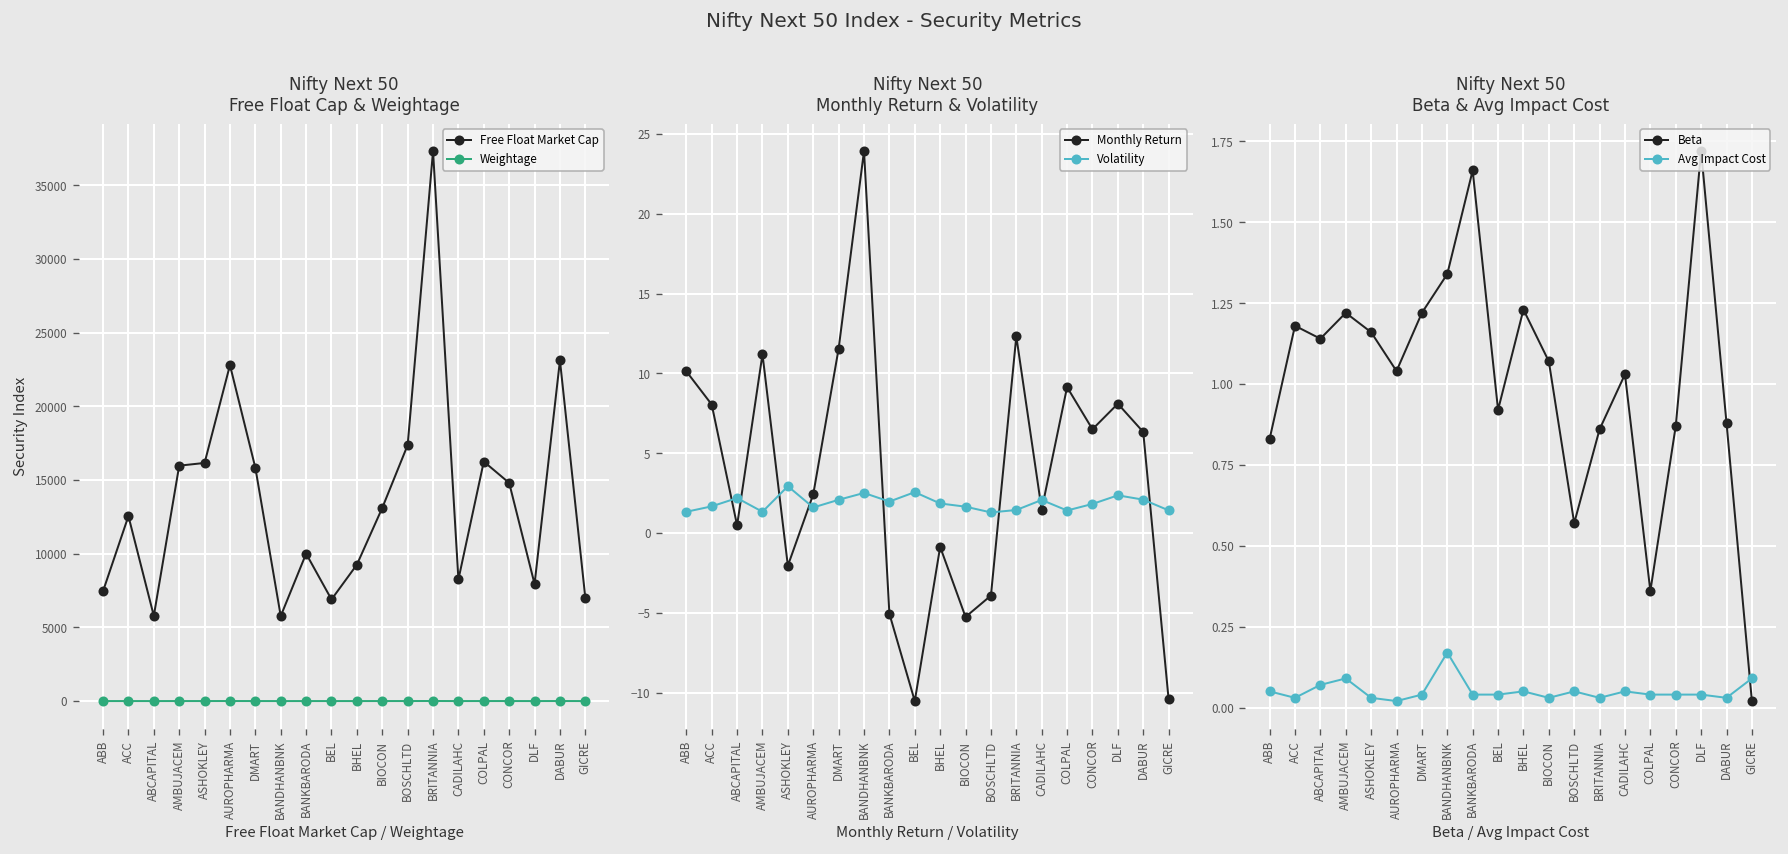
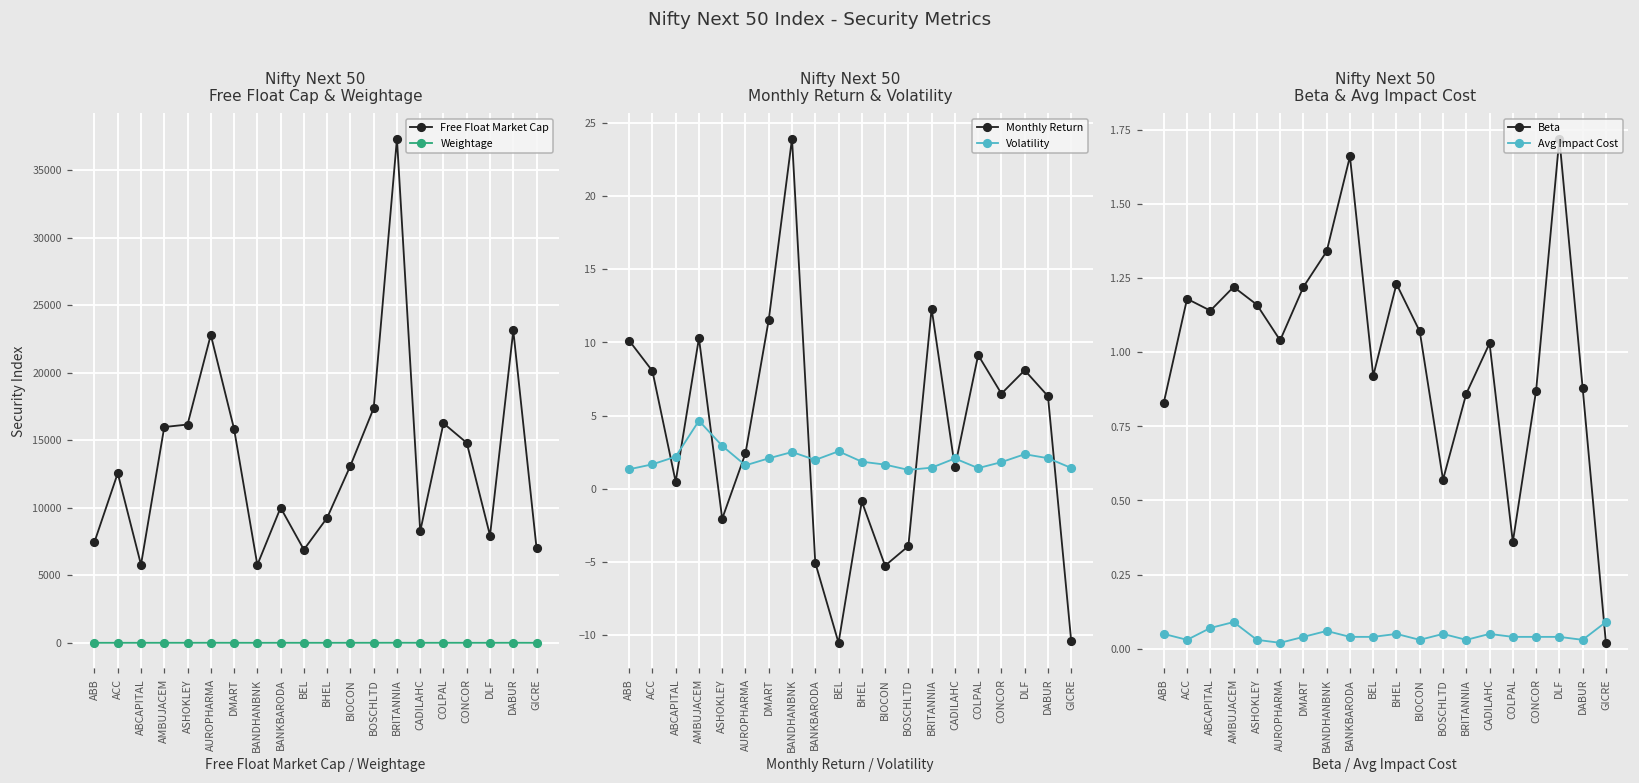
  {
    "Nifty Next 50 Free Float Cap & Weightage": {
      "Free Float Market Cap": {
        "ABB": 7500,
        "ACC": 12600,
        "ABCAPITAL": 5800,
        "AMBUJACEM": 16000,
        "ASHOKLEY": 16200,
        "AUROPHARMA": 22800,
        "DMART": 15800,
        "BANDHANBNK": 5800,
        "BANKBARODA": 10000,
        "BEL": 6900,
        "BHEL": 9300,
        "BIOCON": 13100,
        "BOSCHLTD": 17400,
        "BRITANNIA": 37300,
        "CADILAHC": 8300,
        "COLPAL": 16300,
        "CONCOR": 14800,
        "DLF": 7900,
        "DABUR": 23100,
        "GICRE": 7000
      },
      "Weightage": {
        "ABB": 0,
        "ACC": 0,
        "ABCAPITAL": 0,
        "AMBUJACEM": 0,
        "ASHOKLEY": 0,
        "AUROPHARMA": 0,
        "DMART": 0,
        "BANDHANBNK": 0,
        "BANKBARODA": 0,
        "BEL": 0,
        "BHEL": 0,
        "BIOCON": 0,
        "BOSCHLTD": 0,
        "BRITANNIA": 0,
        "CADILAHC": 0,
        "COLPAL": 0,
        "CONCOR": 0,
        "DLF": 0,
        "DABUR": 0,
        "GICRE": 0
      }
    },
    "Nifty Next 50 Monthly Return & Volatility": {
      "Monthly Return": {
        "ABB": 10.1,
        "ACC": 8.1,
        "ABCAPITAL": 0.5,
-       "AMBUJACEM": 11.2,
+       "AMBUJACEM": 10.3,
        "ASHOKLEY": -2.1,
        "AUROPHARMA": 2.4,
        "DMART": 11.6,
        "BANDHANBNK": 23.9,
        "BANKBARODA": -5.1,
        "BEL": -10.5,
        "BHEL": -0.9,
        "BIOCON": -5.3,
        "BOSCHLTD": -3.9,
        "BRITANNIA": 12.3,
        "CADILAHC": 1.5,
        "COLPAL": 9.1,
        "CONCOR": 6.5,
        "DLF": 8.1,
        "DABUR": 6.3,
        "GICRE": -10.4
      },
      "Volatility": {
        "ABB": 1.3,
        "ACC": 1.7,
        "ABCAPITAL": 2.2,
-       "AMBUJACEM": 1.3,
+       "AMBUJACEM": 4.7,
        "ASHOKLEY": 2.9,
        "AUROPHARMA": 1.6,
        "DMART": 2.1,
        "BANDHANBNK": 2.5,
        "BANKBARODA": 2.0,
        "BEL": 2.6,
        "BHEL": 1.9,
        "BIOCON": 1.7,
        "BOSCHLTD": 1.3,
        "BRITANNIA": 1.4,
        "CADILAHC": 2.1,
        "COLPAL": 1.4,
        "CONCOR": 1.8,
        "DLF": 2.4,
        "DABUR": 2.1,
        "GICRE": 1.4
      }
    },
    "Nifty Next 50 Beta & Avg Impact Cost": {
      "Beta": {
        "ABB": 0.83,
        "ACC": 1.18,
        "ABCAPITAL": 1.14,
        "AMBUJACEM": 1.22,
        "ASHOKLEY": 1.16,
        "AUROPHARMA": 1.04,
        "DMART": 1.22,
        "BANDHANBNK": 1.34,
        "BANKBARODA": 1.66,
        "BEL": 0.92,
        "BHEL": 1.23,
        "BIOCON": 1.07,
        "BOSCHLTD": 0.57,
        "BRITANNIA": 0.86,
        "CADILAHC": 1.03,
        "COLPAL": 0.36,
        "CONCOR": 0.87,
        "DABUR": 0.88,
        "GICRE": 0.02
      },
      "Avg Impact Cost": {
        "ABB": 0.05,
        "ACC": 0.03,
        "ABCAPITAL": 0.07,
        "AMBUJACEM": 0.09,
        "ASHOKLEY": 0.03,
        "AUROPHARMA": 0.02,
        "DMART": 0.04,
-       "BANDHANBNK": 0.17,
+       "BANDHANBNK": 0.06,
        "BANKBARODA": 0.04,
        "BEL": 0.04,
        "BHEL": 0.05,
        "BIOCON": 0.03,
        "BOSCHLTD": 0.05,
        "BRITANNIA": 0.03,
        "CADILAHC": 0.05,
        "COLPAL": 0.04,
        "CONCOR": 0.04,
        "DLF": 0.04,
        "DABUR": 0.03,
        "GICRE": 0.09
      }
    }
  }
